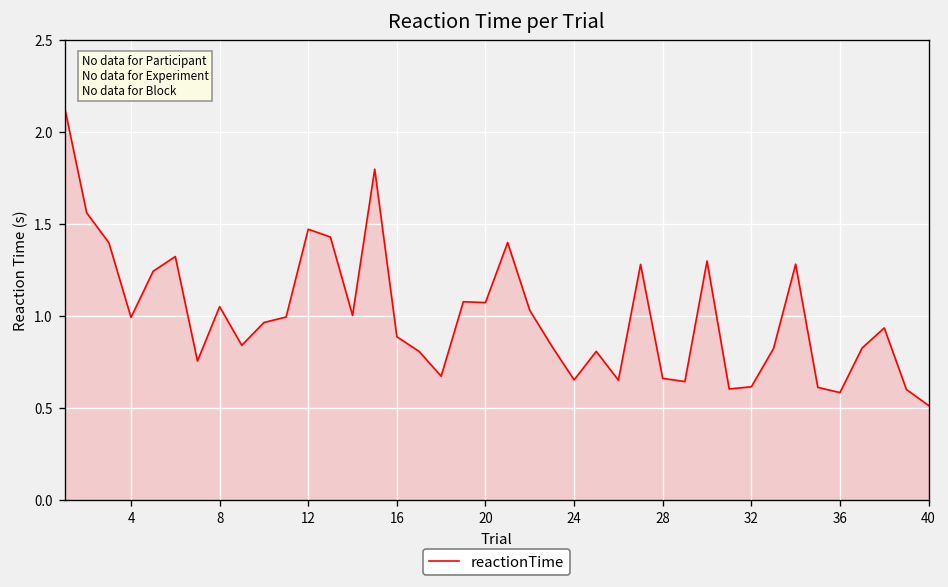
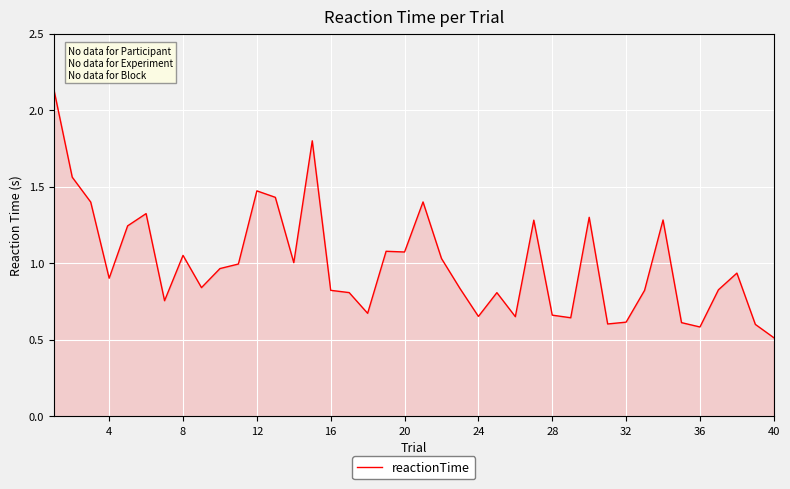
  {
-   "4": 0.99,
+   "4": 0.90,
    "8": 1.05,
    "12": 1.47,
-   "16": 0.89,
+   "16": 0.82,
    "20": 1.07,
    "24": 0.65,
    "28": 0.66,
    "32": 0.62,
    "36": 0.58,
    "40": 0.51
  }
